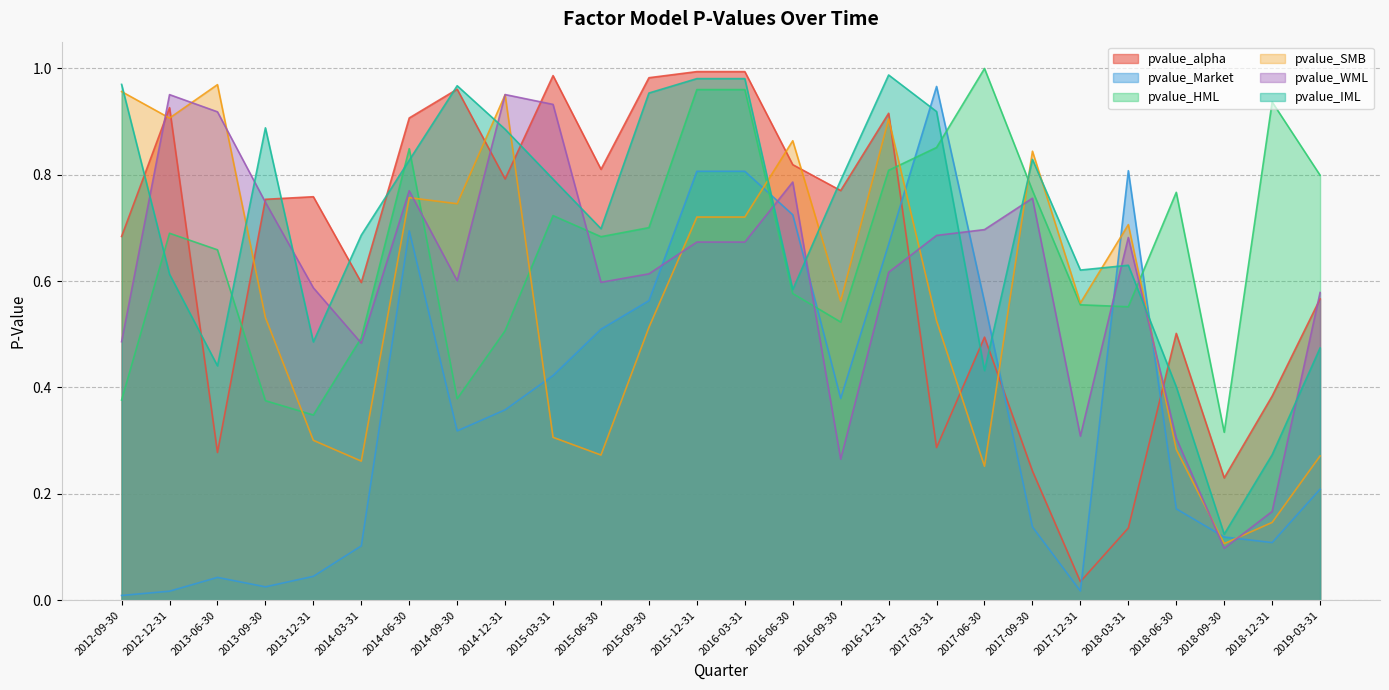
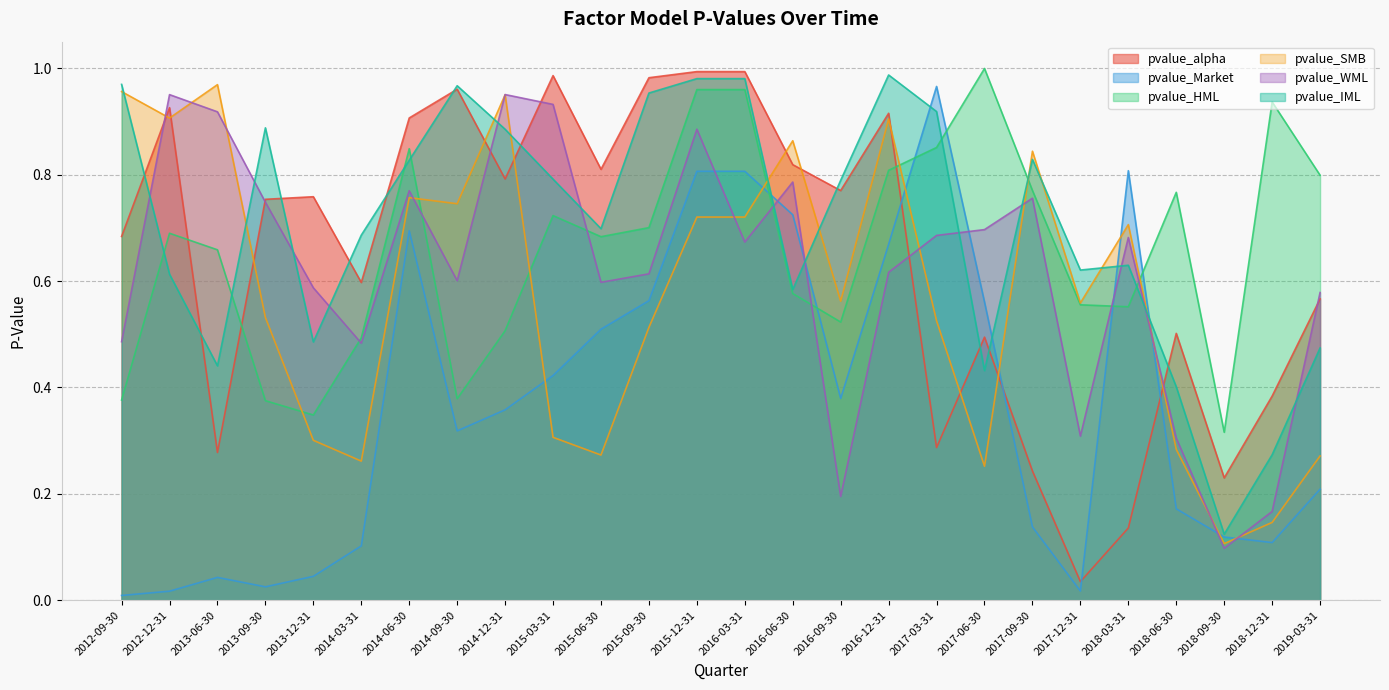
  {
    "pvalue_alpha": {
      "2012-09-30": 0.68,
      "2012-12-31": 0.93,
      "2013-06-30": 0.28,
      "2013-09-30": 0.75,
      "2013-12-31": 0.76,
      "2014-03-31": 0.60,
      "2014-06-30": 0.91,
      "2014-09-30": 0.96,
      "2014-12-31": 0.79,
      "2015-03-31": 0.99,
      "2015-06-30": 0.81,
      "2015-09-30": 0.98,
      "2015-12-31": 0.99,
      "2016-03-31": 0.99,
      "2016-06-30": 0.82,
      "2016-09-30": 0.77,
      "2016-12-31": 0.92,
      "2017-03-31": 0.29,
      "2017-06-30": 0.49,
      "2017-09-30": 0.24,
      "2017-12-31": 0.04,
      "2018-03-31": 0.14,
      "2018-06-30": 0.50,
      "2018-09-30": 0.23,
      "2018-12-31": 0.38,
      "2019-03-31": 0.57
    },
    "pvalue_SMB": {
      "2012-09-30": 0.96,
      "2012-12-31": 0.91,
      "2013-06-30": 0.97,
      "2013-09-30": 0.53,
      "2013-12-31": 0.30,
      "2014-03-31": 0.26,
      "2014-06-30": 0.76,
      "2014-09-30": 0.75,
      "2015-03-31": 0.31,
      "2015-06-30": 0.27,
      "2015-09-30": 0.51,
      "2015-12-31": 0.72,
      "2016-03-31": 0.72,
      "2016-06-30": 0.86,
      "2016-09-30": 0.56,
      "2016-12-31": 0.90,
      "2017-03-31": 0.53,
      "2017-06-30": 0.25,
      "2017-09-30": 0.84,
      "2018-03-31": 0.71,
      "2018-06-30": 0.28,
      "2018-09-30": 0.11,
      "2018-12-31": 0.15,
      "2019-03-31": 0.27
    },
    "pvalue_WML": {
      "2012-09-30": 0.49,
      "2012-12-31": 0.95,
      "2013-06-30": 0.92,
      "2013-09-30": 0.75,
      "2013-12-31": 0.59,
      "2014-03-31": 0.48,
      "2014-06-30": 0.77,
      "2014-09-30": 0.60,
      "2015-03-31": 0.93,
      "2015-06-30": 0.60,
      "2015-09-30": 0.61,
-     "2015-12-31": 0.67,
+     "2015-12-31": 0.89,
      "2016-03-31": 0.67,
      "2016-06-30": 0.79,
-     "2016-09-30": 0.27,
+     "2016-09-30": 0.20,
      "2016-12-31": 0.62,
      "2017-03-31": 0.69,
      "2017-06-30": 0.70,
      "2017-09-30": 0.76,
      "2017-12-31": 0.31,
      "2018-03-31": 0.68,
      "2018-06-30": 0.30,
      "2018-09-30": 0.10,
      "2018-12-31": 0.17,
      "2019-03-31": 0.58
    }
  }
